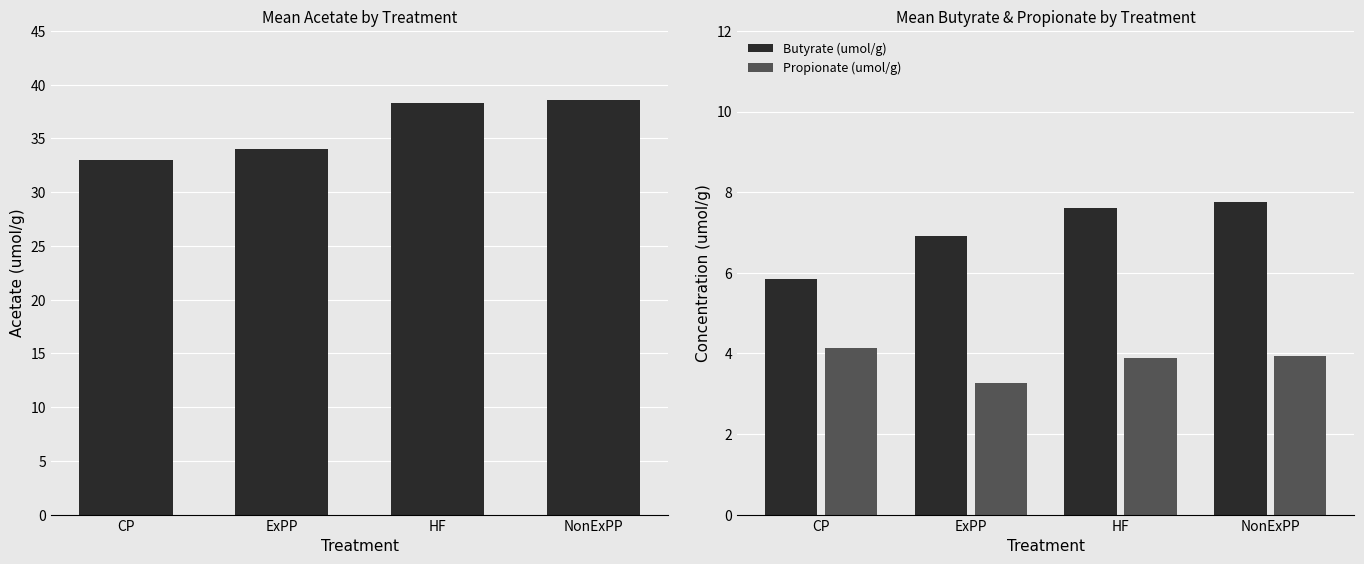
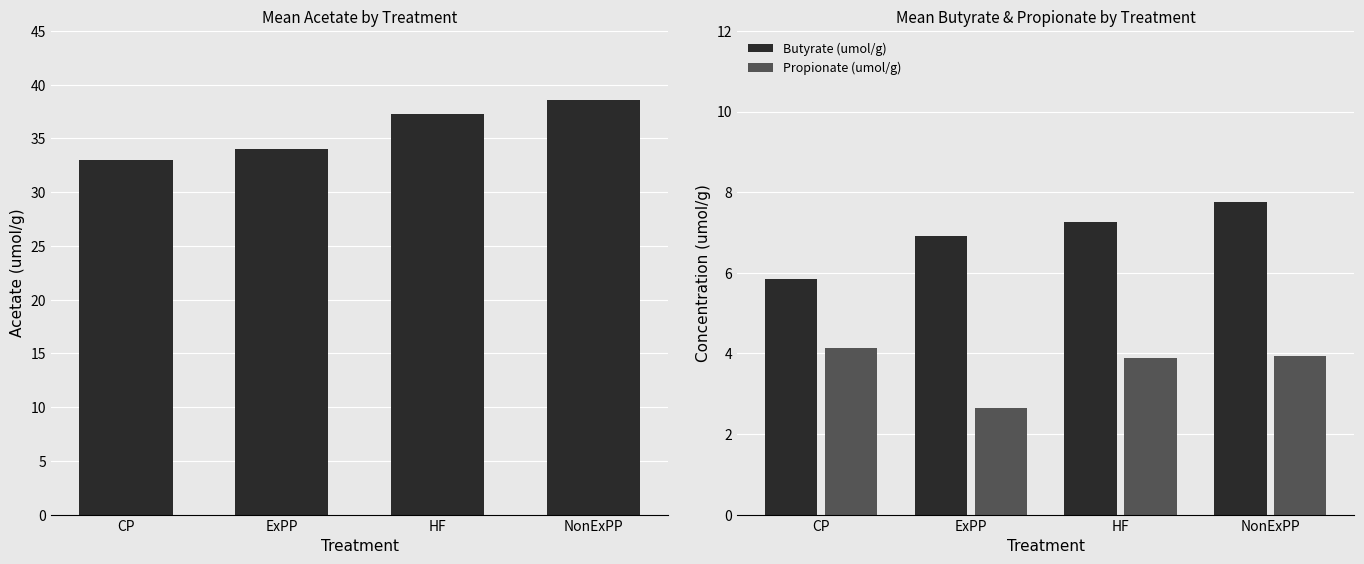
  {
    "Mean Acetate by Treatment": {
      "CP": 32.9,
      "ExPP": 34.0,
-     "HF": 38.3,
+     "HF": 37.3,
      "NonExPP": 38.6
    },
    "Mean Butyrate & Propionate by Treatment": {
      "Butyrate (umol/g)": {
        "CP": 5.9,
        "ExPP": 6.9,
-       "HF": 7.6,
+       "HF": 7.3,
        "NonExPP": 7.8
      },
      "Propionate (umol/g)": {
        "CP": 4.1,
-       "ExPP": 3.3,
+       "ExPP": 2.7,
        "HF": 3.9,
        "NonExPP": 3.9
      }
    }
  }
